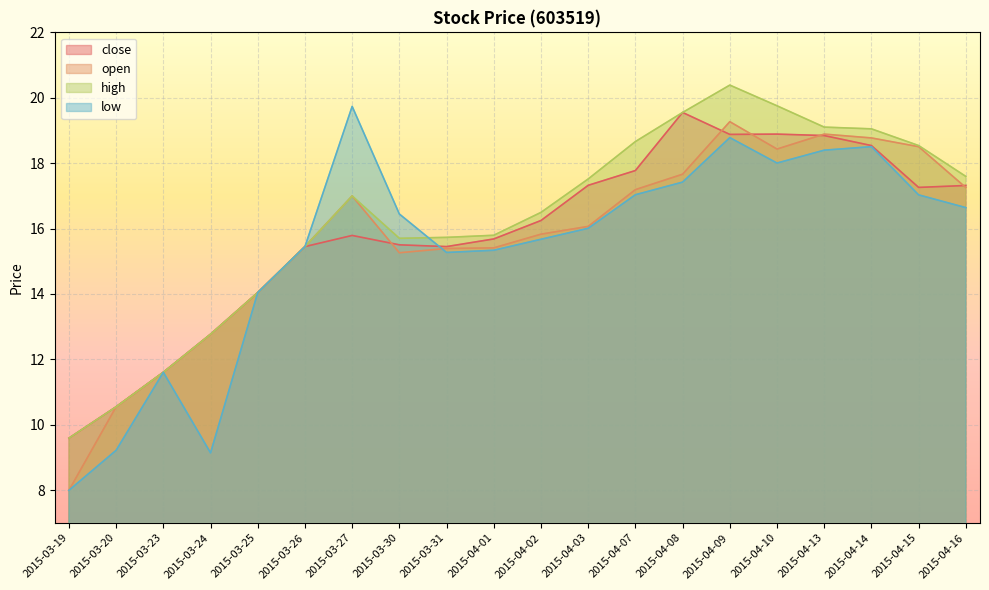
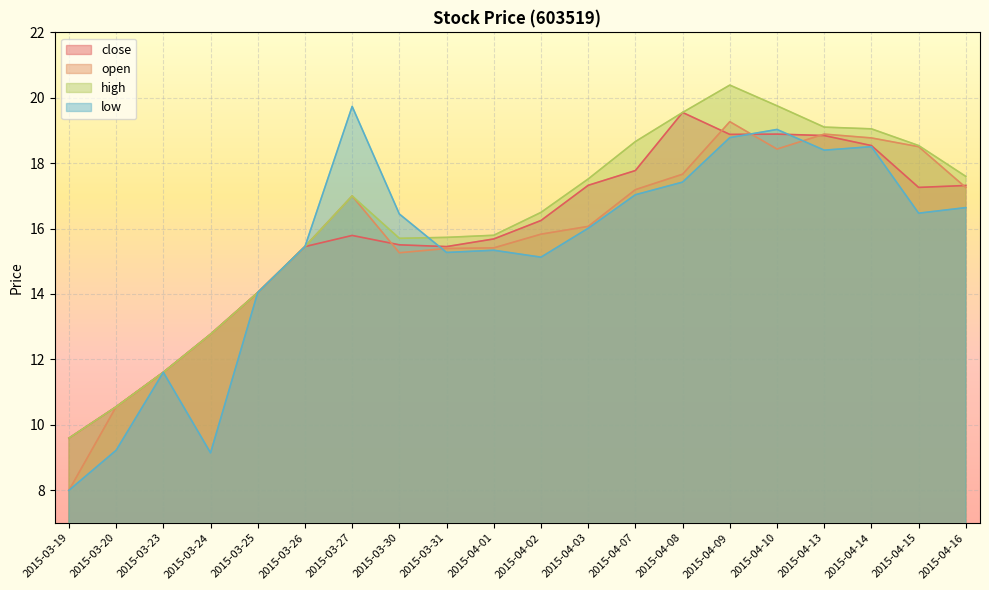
  {
    "low": {
      "2015-03-20": 9.2,
      "2015-03-24": 9.1,
      "2015-03-27": 19.7,
      "2015-03-30": 16.4,
      "2015-03-31": 15.3,
-     "2015-04-02": 15.7,
+     "2015-04-02": 15.1,
      "2015-04-07": 17.0,
      "2015-04-08": 17.4,
      "2015-04-09": 18.8,
-     "2015-04-10": 18.0,
+     "2015-04-10": 19.0,
      "2015-04-13": 18.4,
-     "2015-04-15": 17.0,
+     "2015-04-15": 16.5,
      "2015-04-16": 16.6
    }
  }
